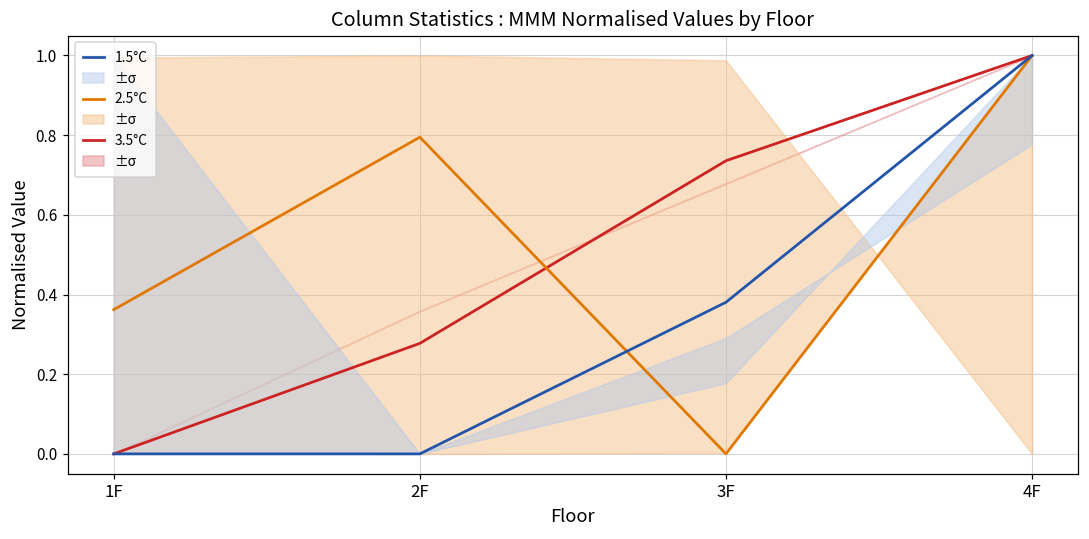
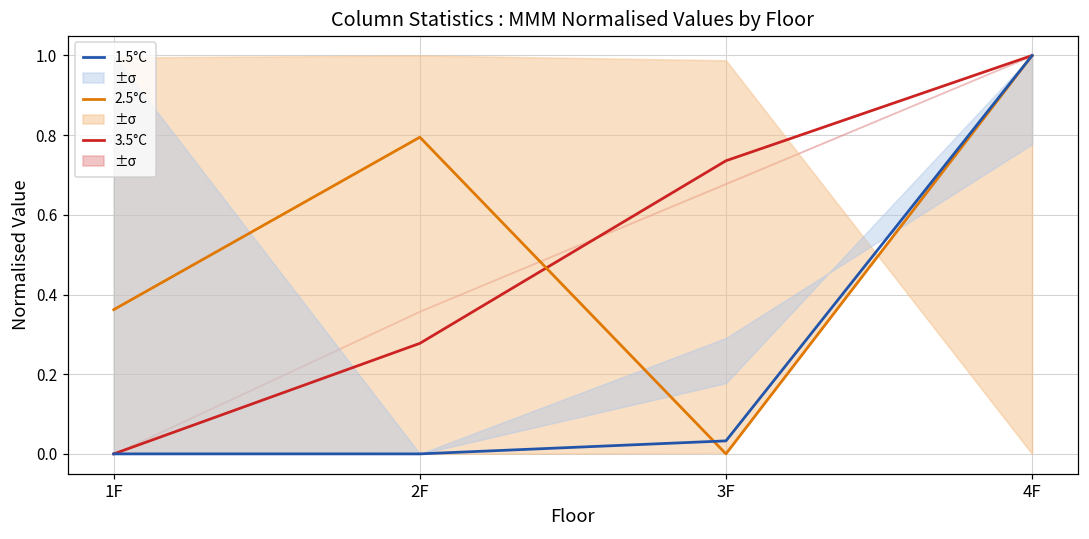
  {
    "3.5°C": {
      "2F": 0.28,
      "3F": 0.74
    },
    "2.5°C": {
      "1F": 0.36,
      "2F": 0.79,
      "3F": 0.00
    },
    "1.5°C": {
-     "3F": 0.38
+     "3F": 0.03
    }
  }
